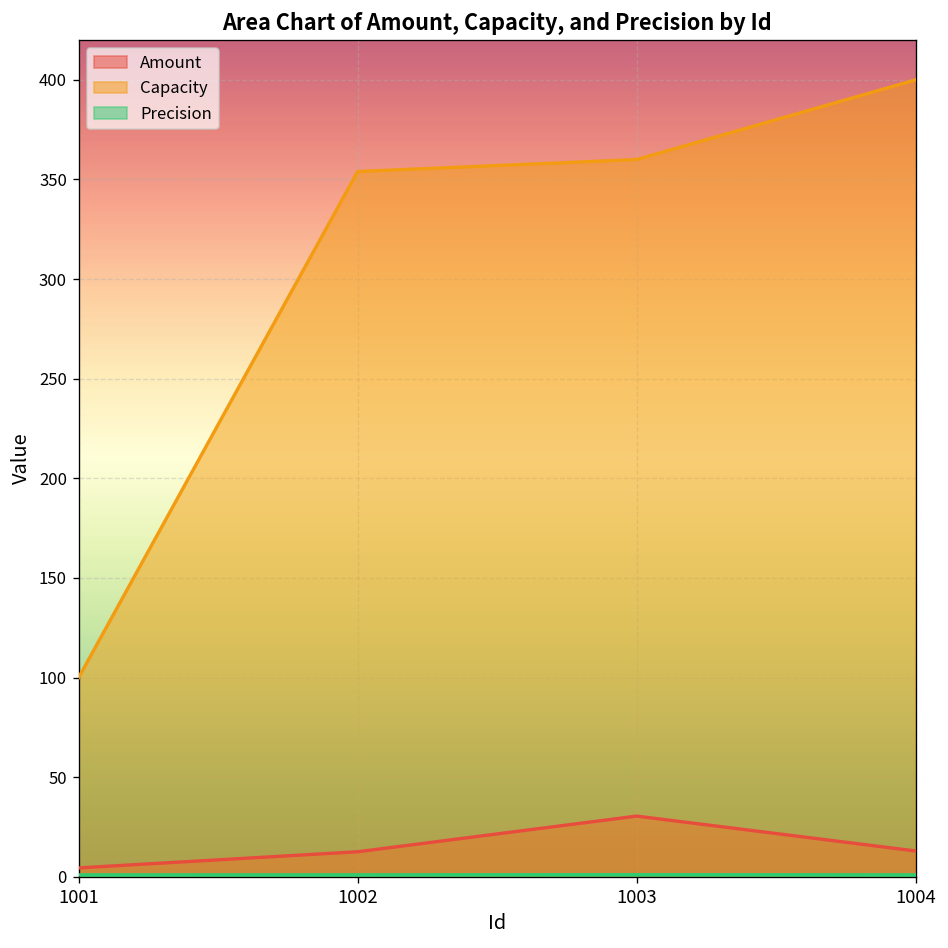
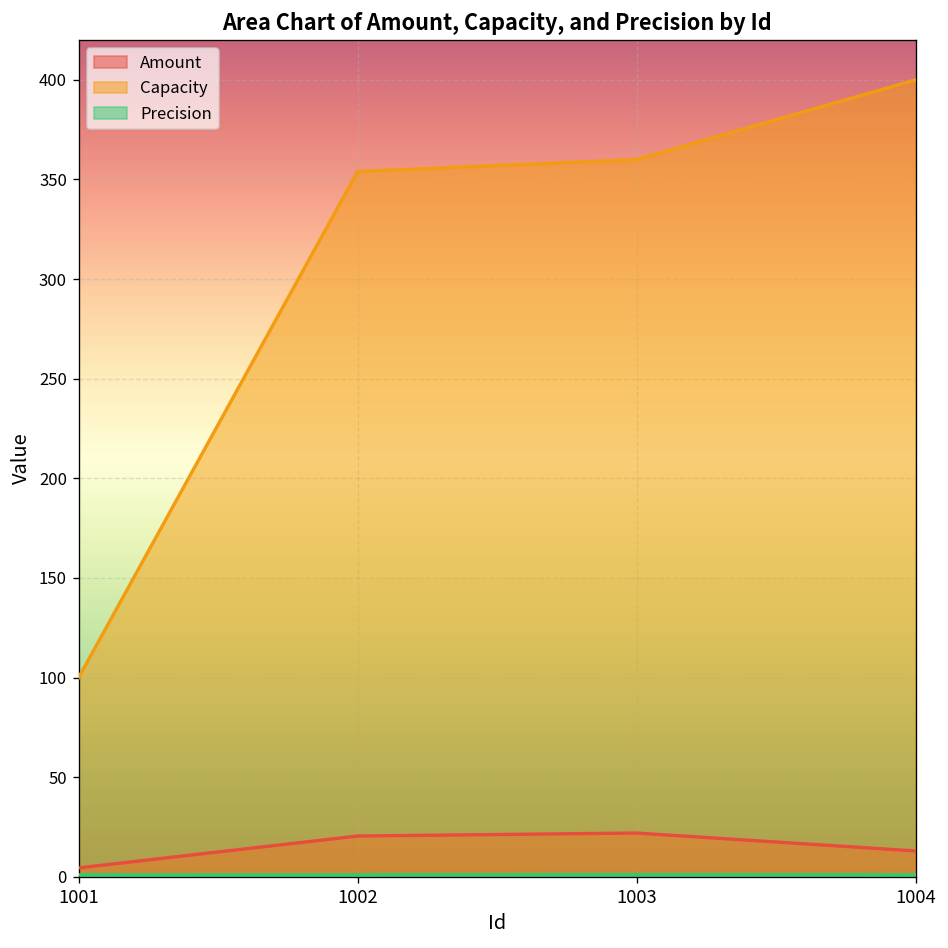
  {
    "Amount": {
      "1001": 5,
-     "1002": 13,
-     "1003": 31,
+     "1002": 21,
+     "1003": 22,
      "1004": 13
    },
    "Capacity": {
      "1001": 100,
      "1002": 354,
      "1003": 360,
      "1004": 400
    },
    "Precision": {
      "1001": 1,
      "1002": 1,
      "1003": 1,
      "1004": 1
    }
  }
